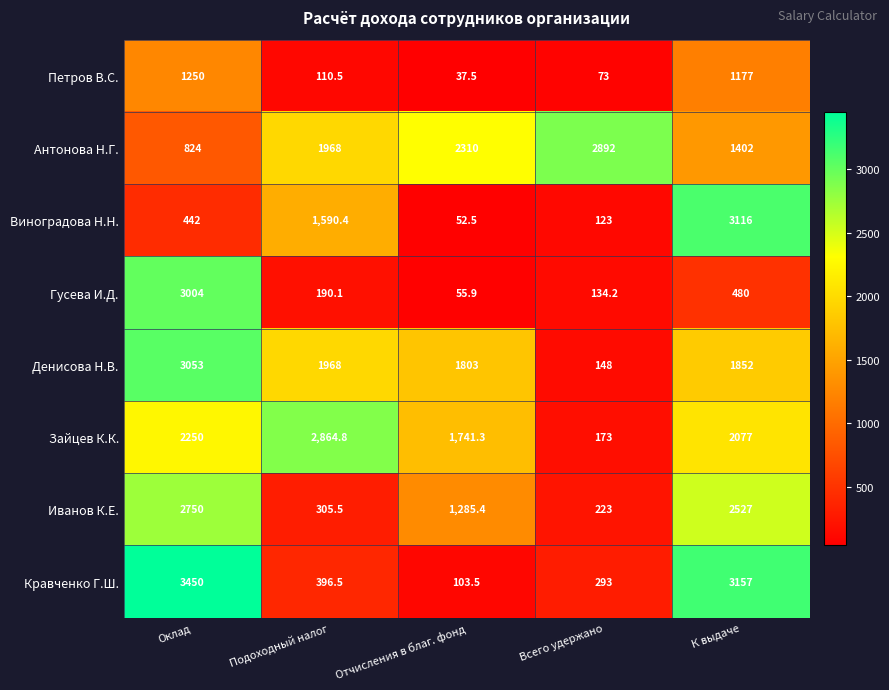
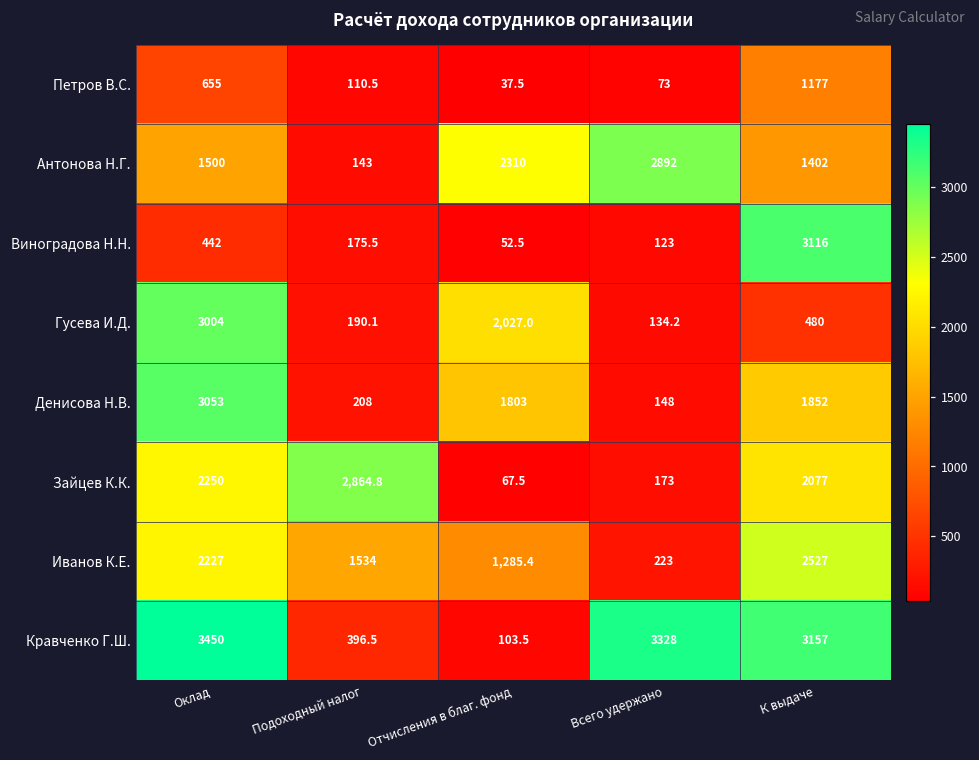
  {
    "Петров В.С.": {
-     "Оклад": "1250",
+     "Оклад": "655",
      "Подоходный налог": "110.5",
      "Отчисления в благ. фонд": "37.5",
      "Всего удержано": "73",
      "К выдаче": "1177"
    },
    "Антонова Н.Г.": {
-     "Оклад": "824",
-     "Подоходный налог": "1968",
+     "Оклад": "1500",
+     "Подоходный налог": "143",
      "Отчисления в благ. фонд": "2310",
      "Всего удержано": "2892",
      "К выдаче": "1402"
    },
    "Виноградова Н.Н.": {
      "Оклад": "442",
-     "Подоходный налог": "1,590.4",
+     "Подоходный налог": "175.5",
      "Отчисления в благ. фонд": "52.5",
      "Всего удержано": "123",
      "К выдаче": "3116"
    },
    "Гусева И.Д.": {
      "Оклад": "3004",
      "Подоходный налог": "190.1",
-     "Отчисления в благ. фонд": "55.9",
+     "Отчисления в благ. фонд": "2,027.0",
      "Всего удержано": "134.2",
      "К выдаче": "480"
    },
    "Денисова Н.В.": {
      "Оклад": "3053",
-     "Подоходный налог": "1968",
+     "Подоходный налог": "208",
      "Отчисления в благ. фонд": "1803",
      "Всего удержано": "148",
      "К выдаче": "1852"
    },
    "Зайцев К.К.": {
      "Оклад": "2250",
      "Подоходный налог": "2,864.8",
-     "Отчисления в благ. фонд": "1,741.3",
+     "Отчисления в благ. фонд": "67.5",
      "Всего удержано": "173",
      "К выдаче": "2077"
    },
    "Иванов К.Е.": {
-     "Оклад": "2750",
-     "Подоходный налог": "305.5",
+     "Оклад": "2227",
+     "Подоходный налог": "1534",
      "Отчисления в благ. фонд": "1,285.4",
      "Всего удержано": "223",
      "К выдаче": "2527"
    },
    "Кравченко Г.Ш.": {
      "Оклад": "3450",
      "Подоходный налог": "396.5",
      "Отчисления в благ. фонд": "103.5",
-     "Всего удержано": "293",
+     "Всего удержано": "3328",
      "К выдаче": "3157"
    }
  }
